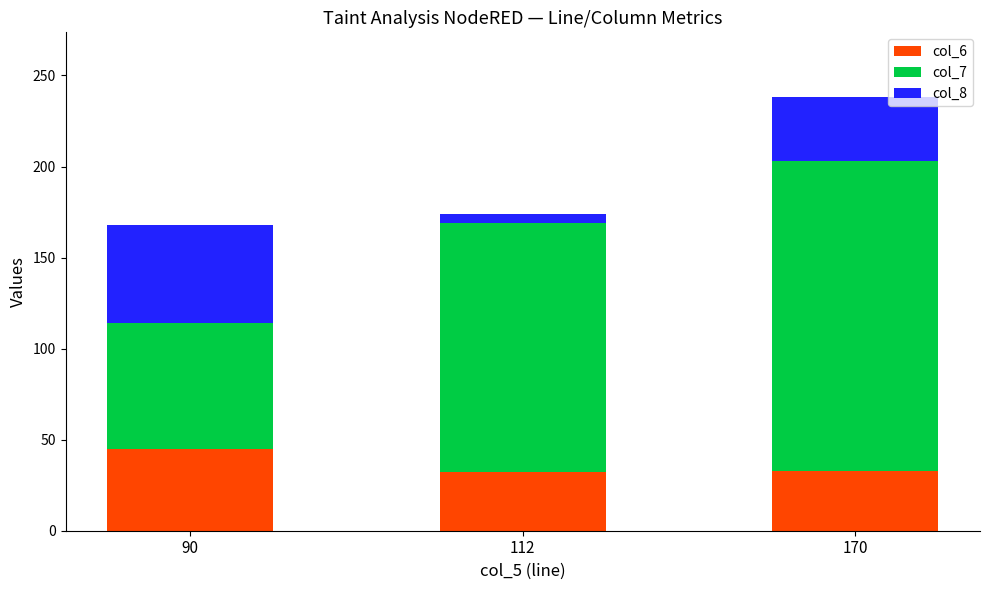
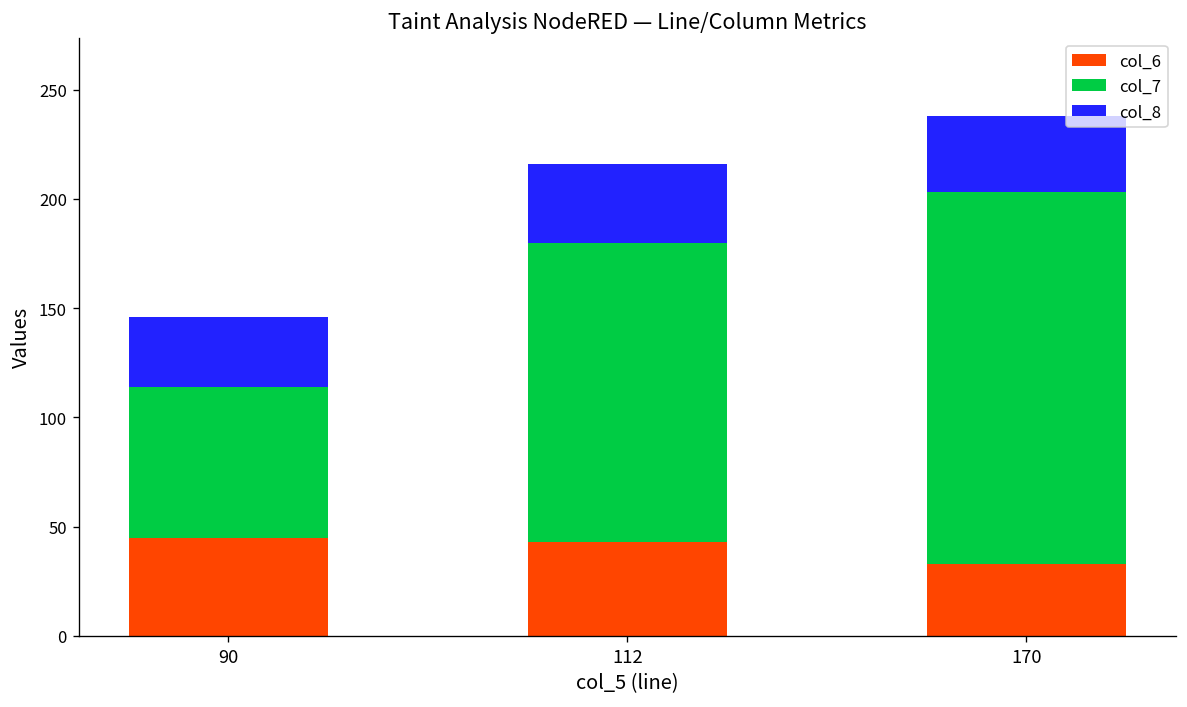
  {
    "col_6": {
      "90": 45,
-     "112": 32,
+     "112": 43,
      "170": 33
    },
    "col_7": {
      "90": 69,
      "112": 137,
      "170": 170
    },
    "col_8": {
-     "90": 54,
-     "112": 5,
+     "90": 32,
+     "112": 36,
      "170": 35
    }
  }
